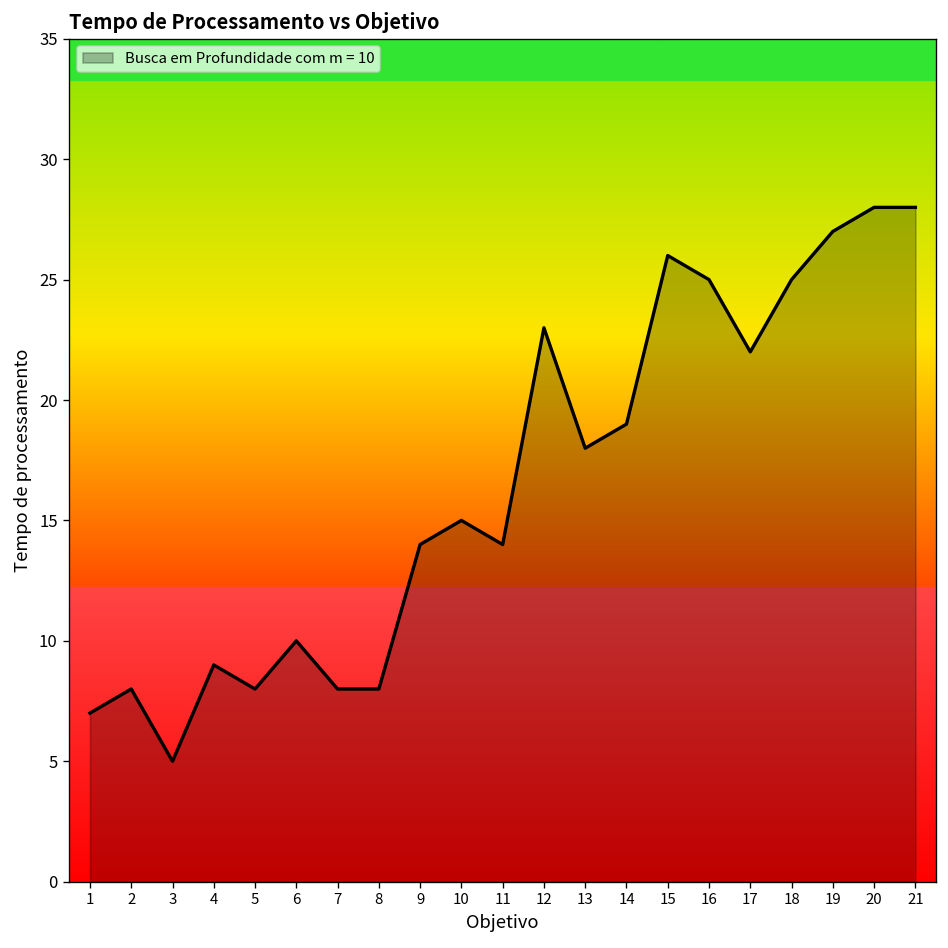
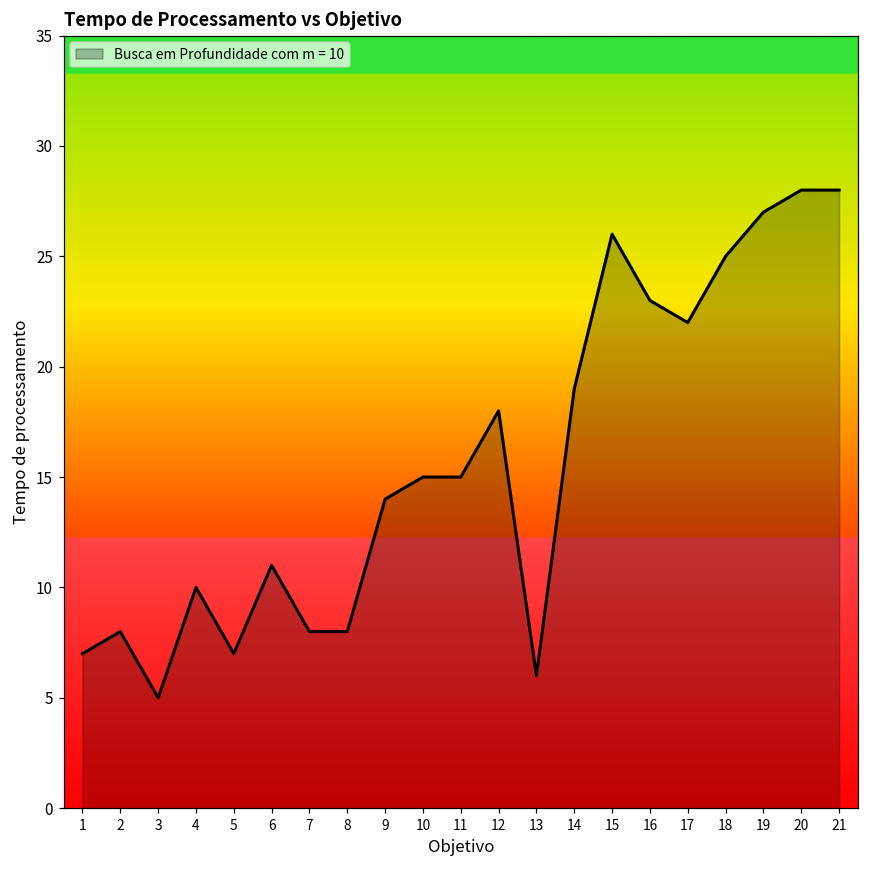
  {
    "1": 7,
    "2": 8,
    "3": 5,
-   "4": 9,
-   "5": 8,
-   "6": 10,
+   "4": 10,
+   "5": 7,
+   "6": 11,
    "7": 8,
    "8": 8,
    "9": 14,
    "10": 15,
-   "11": 14,
-   "12": 23,
-   "13": 18,
+   "11": 15,
+   "12": 18,
+   "13": 6,
    "14": 19,
    "15": 26,
-   "16": 25,
+   "16": 23,
    "17": 22,
    "18": 25,
    "19": 27,
    "20": 28,
    "21": 28
  }
